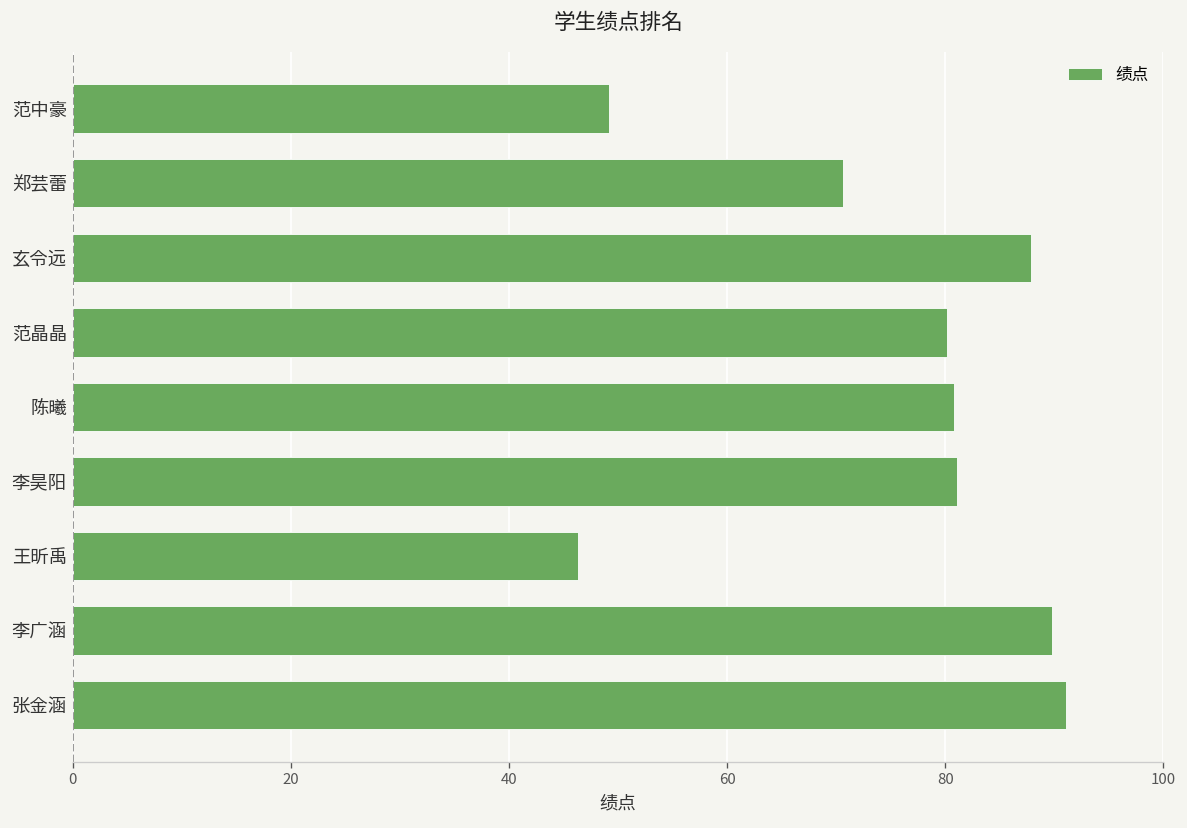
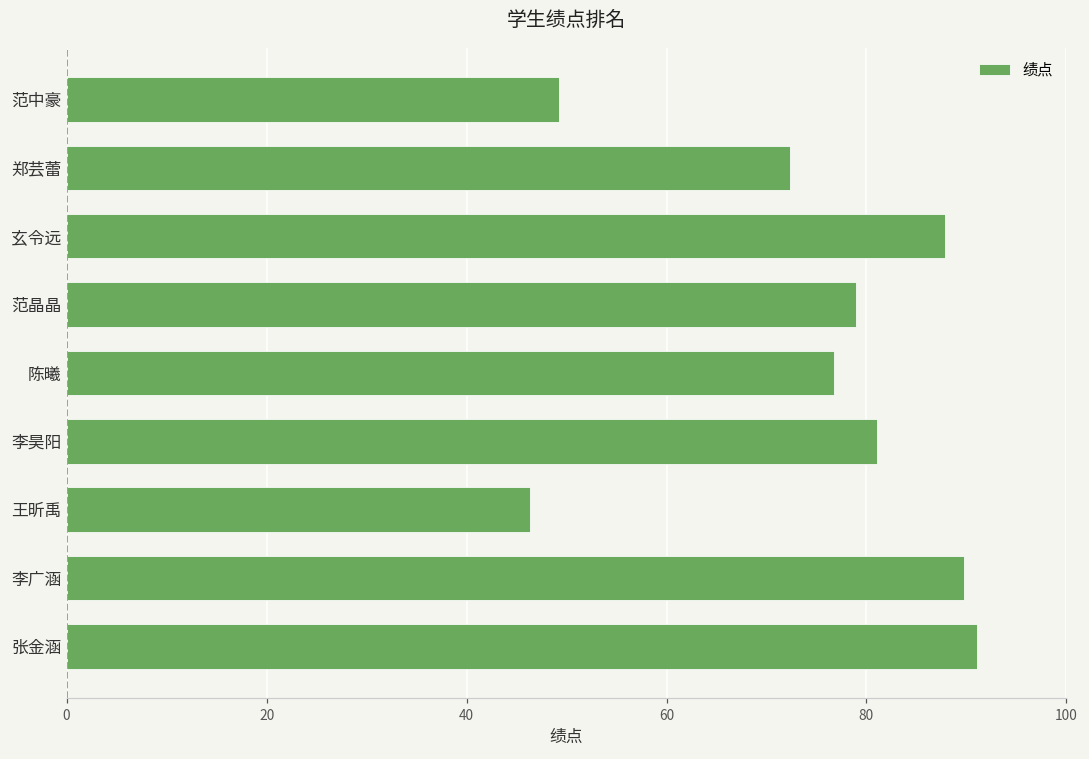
  {
    "范中豪": 49,
-   "郑芸蕾": 71,
+   "郑芸蕾": 72,
    "玄令远": 88,
-   "范晶晶": 80,
-   "陈曦": 81,
+   "范晶晶": 79,
+   "陈曦": 77,
    "李昊阳": 81,
    "王昕禹": 46,
    "李广涵": 90,
    "张金涵": 91
  }
